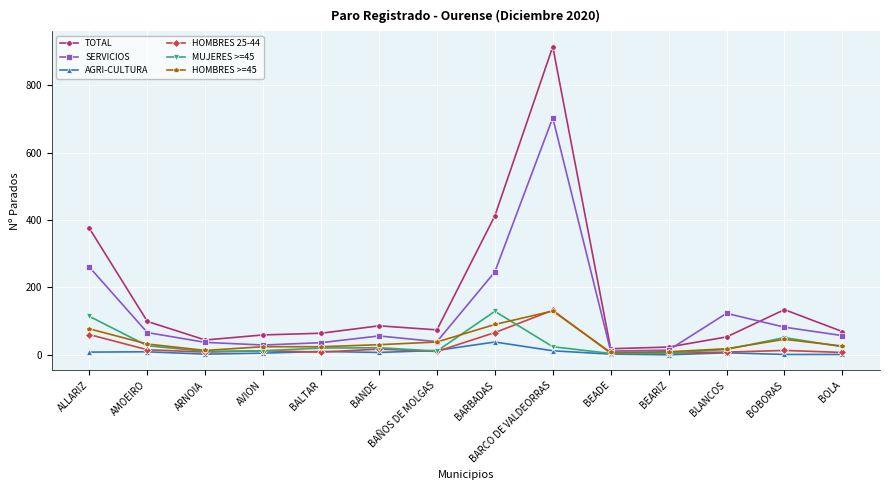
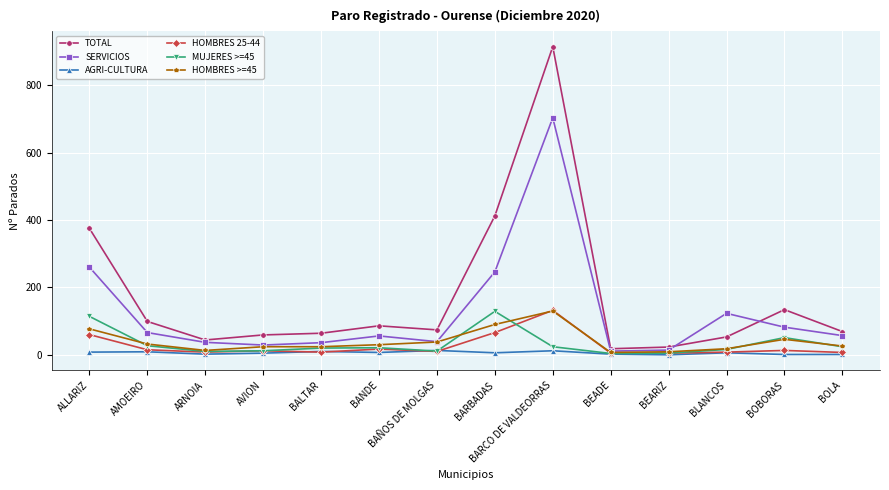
  {
    "SERVICIOS": {
      "ALLARIZ": 260,
      "AMOEIRO": 70,
      "BALTAR": 40,
      "BANDE": 60,
      "BARBADAS": 250,
      "BARCO DE VALDEORRAS": 700,
      "BLANCOS": 120,
      "BOBORAS": 80,
      "BOLA": 60
    },
    "AGRI-CULTURA": {
      "ALLARIZ": 10,
      "BANDE": 10,
-     "BARBADAS": 40,
+     "BARBADAS": 10,
      "BARCO DE VALDEORRAS": 10,
      "BOBORAS": 0
    },
    "MUJERES >=45": {
      "ALLARIZ": 110,
      "BARBADAS": 130,
      "BARCO DE VALDEORRAS": 20
    },
    "HOMBRES >=45": {
      "ALLARIZ": 80,
      "BANDE": 30,
      "BARBADAS": 90
    }
  }
